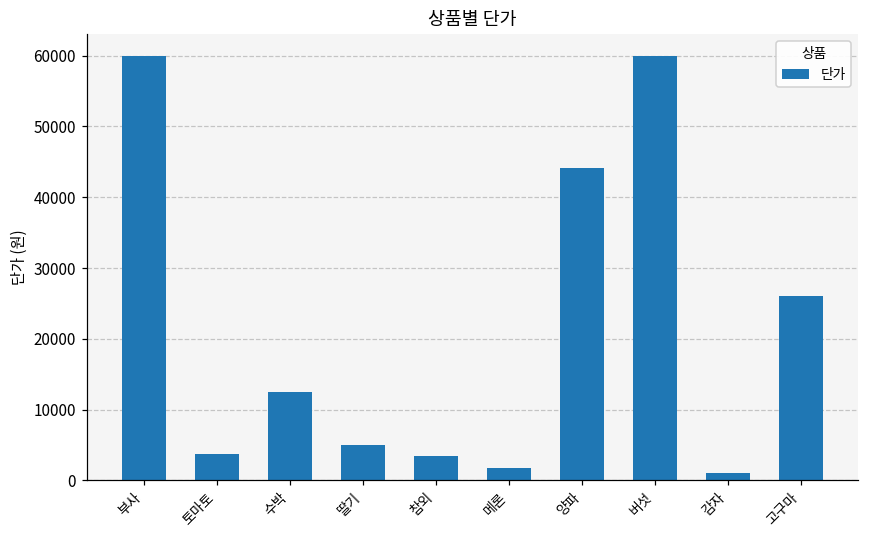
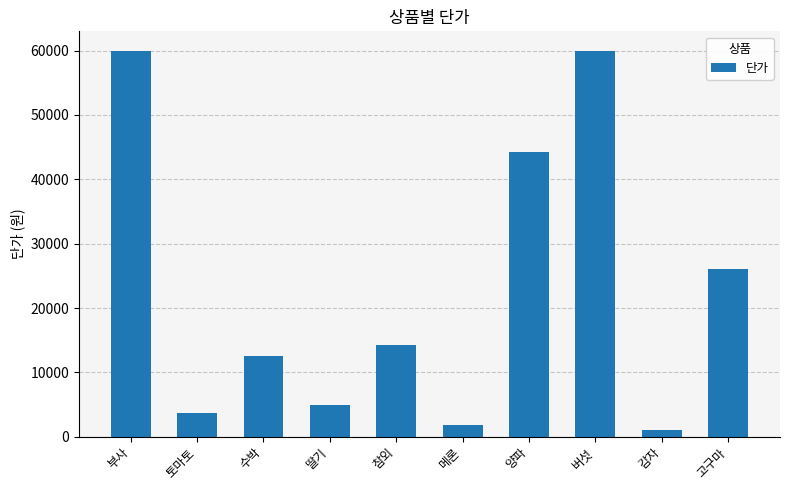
  {
    "부사": 60000,
    "토마토": 4000,
    "수박": 13000,
    "딸기": 5000,
-   "참외": 3000,
+   "참외": 14000,
    "메론": 2000,
    "양파": 44000,
    "버섯": 60000,
    "감자": 1000,
    "고구마": 26000
  }
